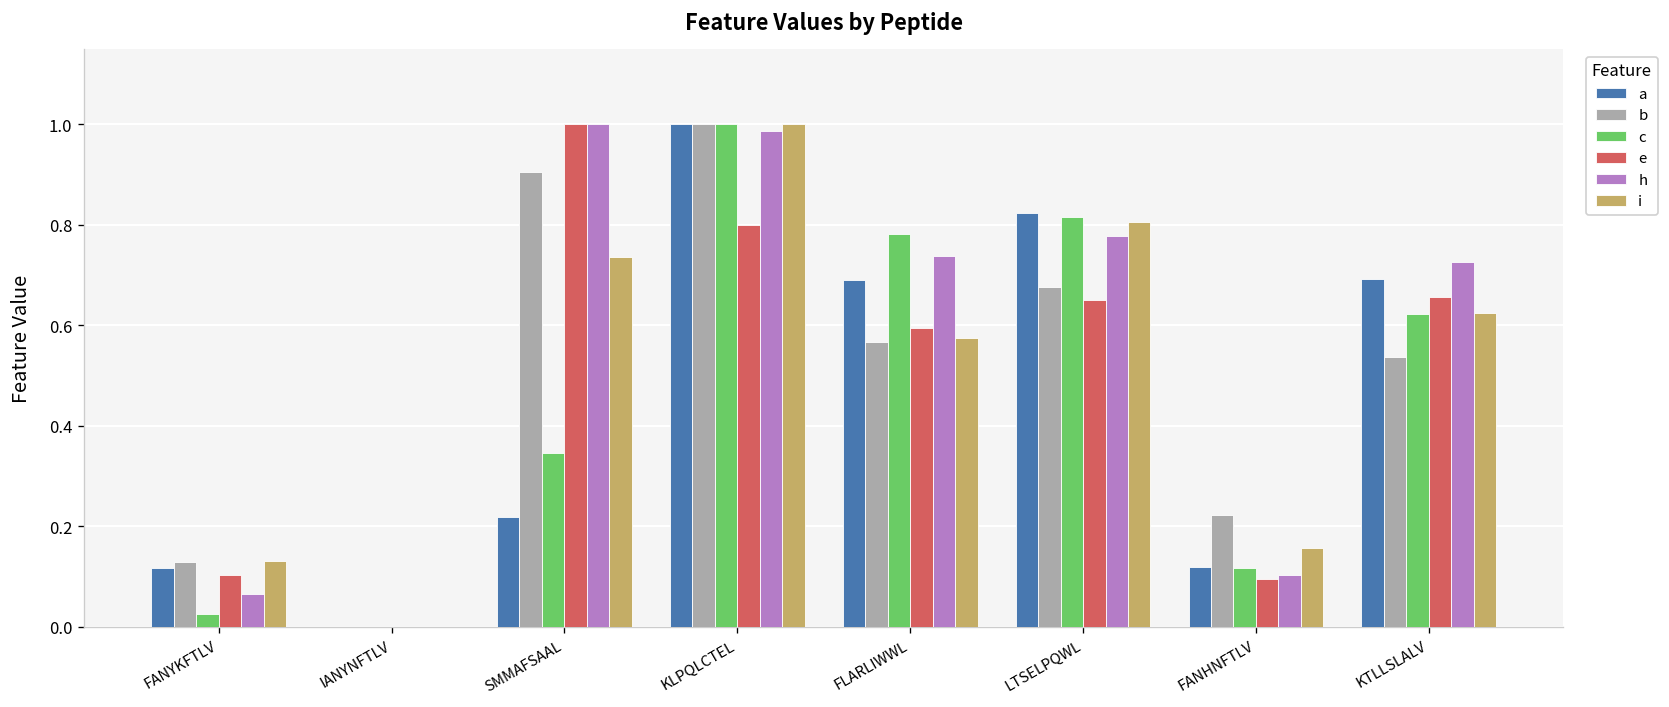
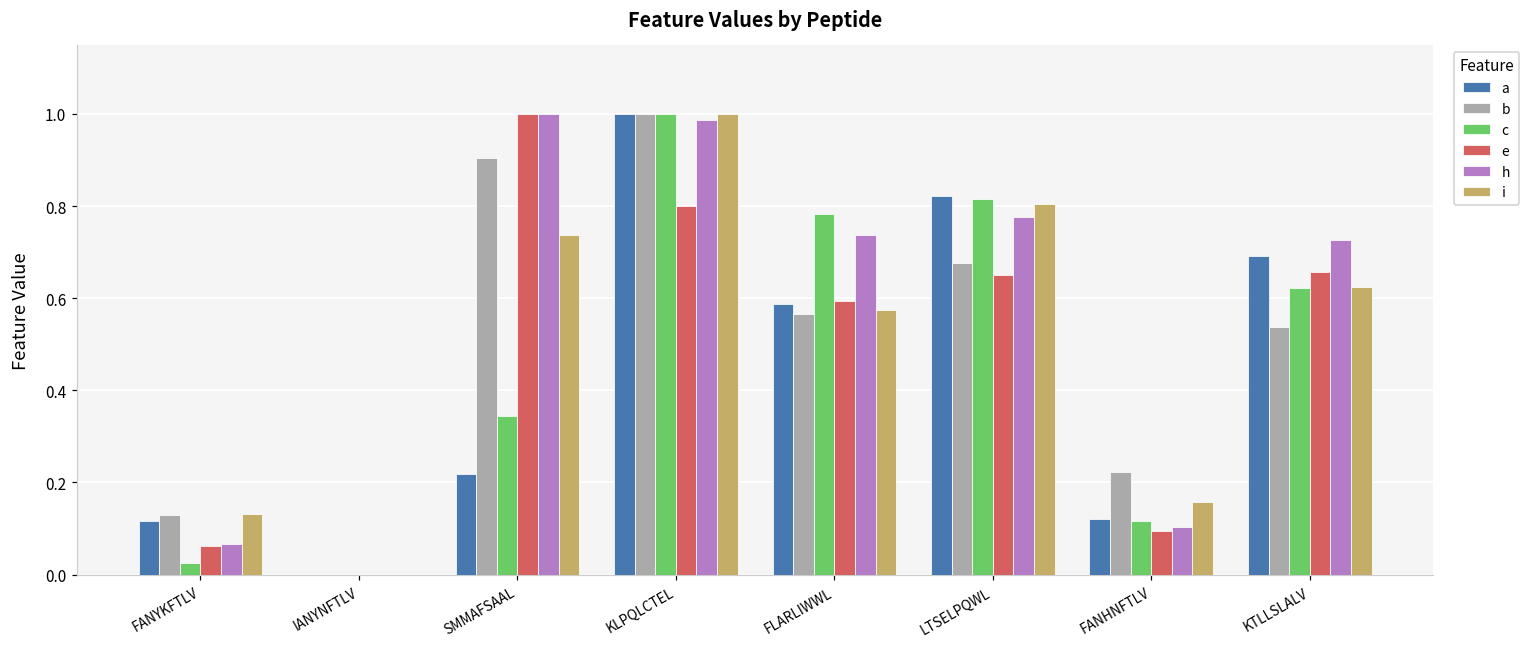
  {
    "a": {
      "FANYKFTLV": 0.12,
      "IANYNFTLV": 0.00,
      "SMMAFSAAL": 0.22,
      "KLPQLCTEL": 1.00,
-     "FLARLIWWL": 0.69,
+     "FLARLIWWL": 0.59,
      "LTSELPQWL": 0.82,
      "FANHNFTLV": 0.12,
      "KTLLSLALV": 0.69
    },
    "c": {
      "FANYKFTLV": 0.02,
      "IANYNFTLV": 0.00,
      "SMMAFSAAL": 0.35,
      "KLPQLCTEL": 1.00,
      "FLARLIWWL": 0.78,
      "LTSELPQWL": 0.81,
      "FANHNFTLV": 0.12,
      "KTLLSLALV": 0.62
    },
    "e": {
-     "FANYKFTLV": 0.10,
+     "FANYKFTLV": 0.06,
      "IANYNFTLV": 0.00,
      "SMMAFSAAL": 1.00,
      "KLPQLCTEL": 0.80,
      "FLARLIWWL": 0.59,
      "LTSELPQWL": 0.65,
      "FANHNFTLV": 0.10,
      "KTLLSLALV": 0.66
    },
    "i": {
      "FANYKFTLV": 0.13,
      "IANYNFTLV": 0.00,
      "SMMAFSAAL": 0.74,
      "KLPQLCTEL": 1.00,
      "FLARLIWWL": 0.58,
      "LTSELPQWL": 0.80,
      "FANHNFTLV": 0.16,
      "KTLLSLALV": 0.62
    }
  }
